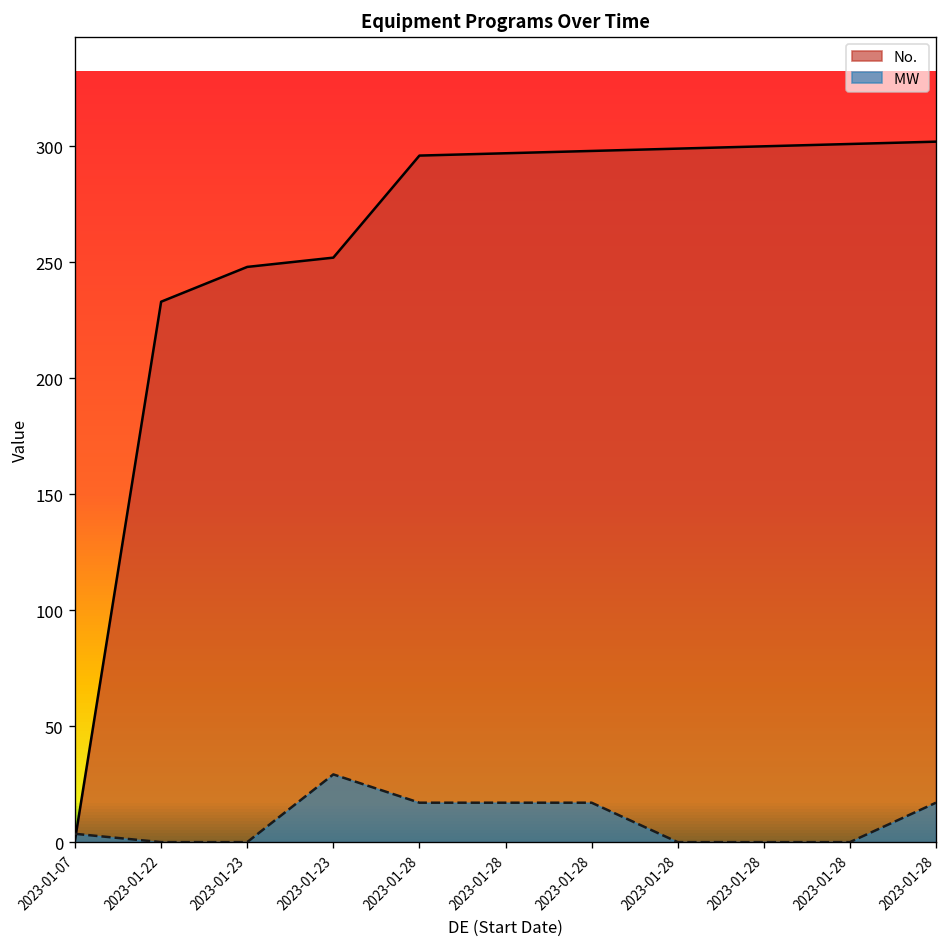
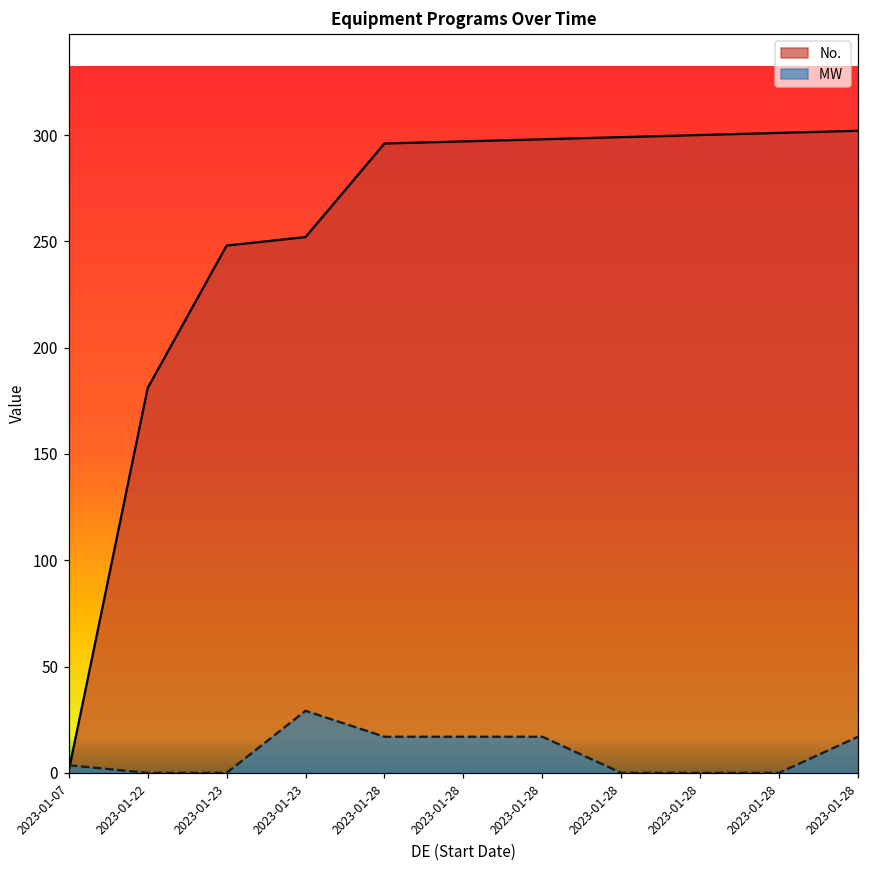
  {
    "No.": {
      "2023-01-07": 1,
-     "2023-01-22": 233
+     "2023-01-22": 181
    },
    "MW": {
      "2023-01-07": 4,
      "2023-01-22": 0
    }
  }
